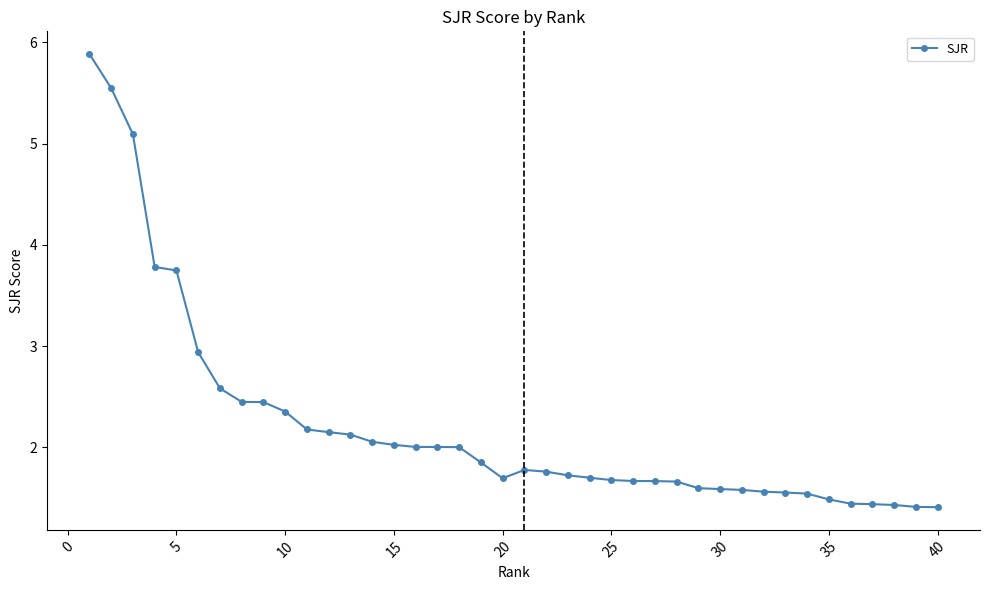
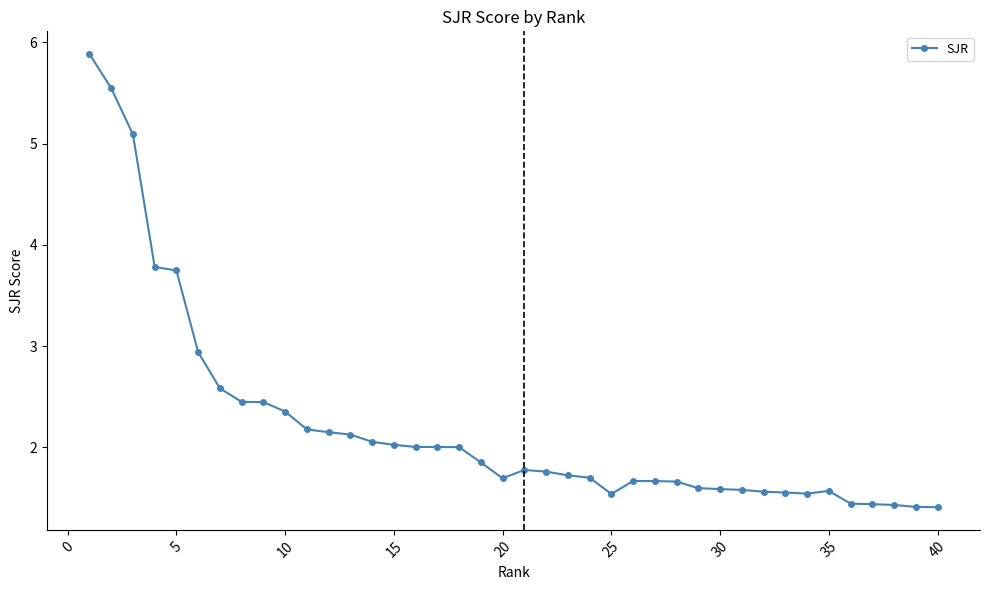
  {
    "5": 3.75,
    "10": 2.35,
    "15": 2.03,
    "20": 1.70,
-   "25": 1.68,
+   "25": 1.54,
    "30": 1.59,
-   "35": 1.49,
+   "35": 1.57,
    "40": 1.41
  }
